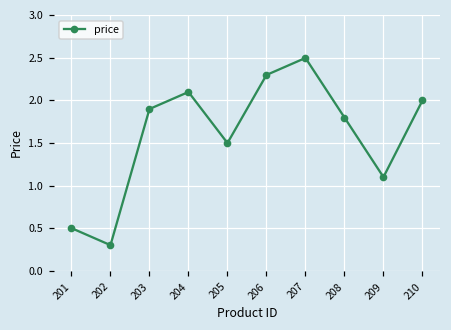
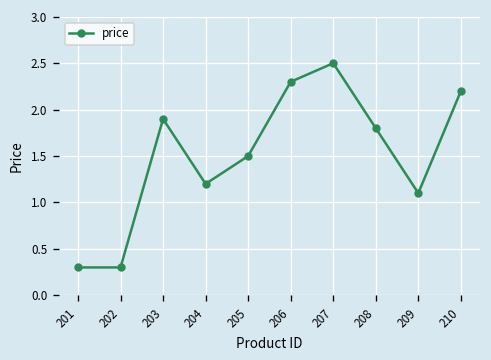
  {
-   "201": 0.5,
+   "201": 0.3,
    "202": 0.3,
    "203": 1.9,
-   "204": 2.1,
+   "204": 1.2,
    "205": 1.5,
    "206": 2.3,
    "207": 2.5,
    "208": 1.8,
    "209": 1.1,
-   "210": 2.0
+   "210": 2.2
  }
